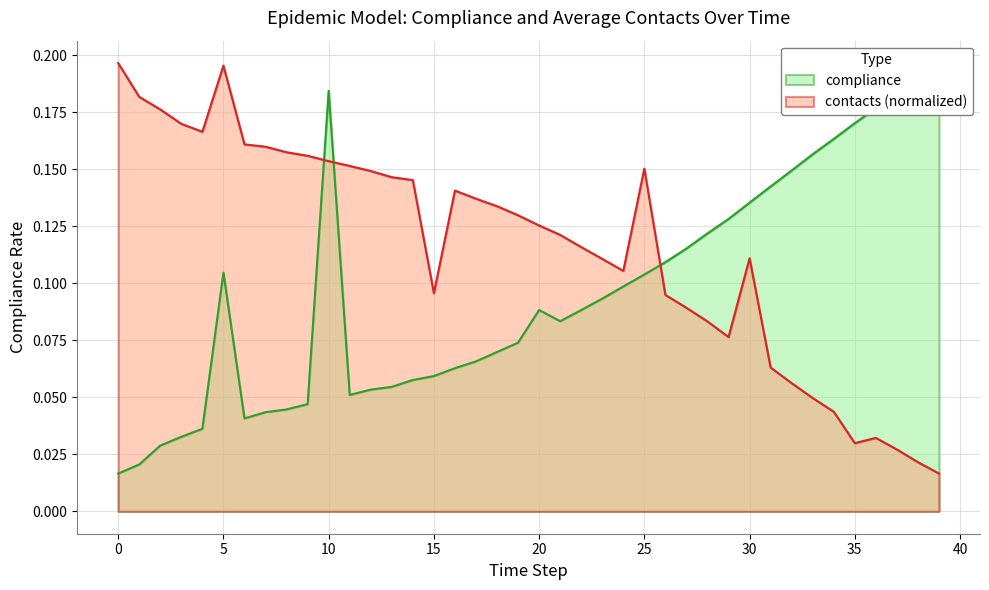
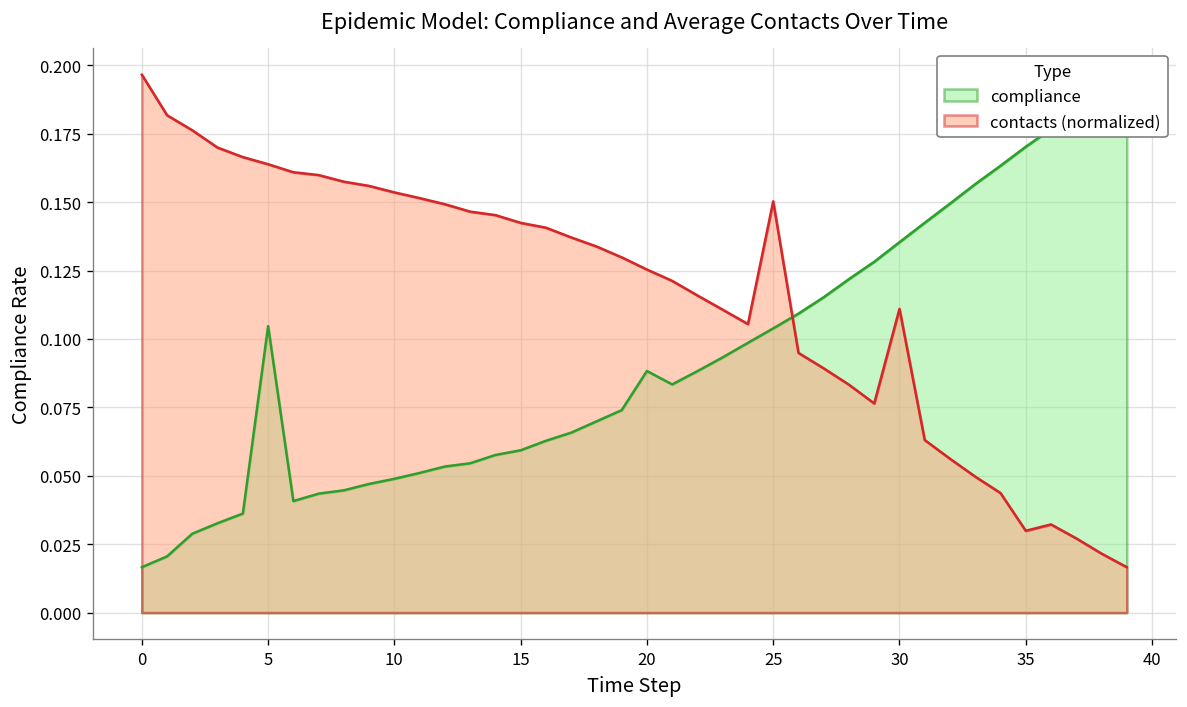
  {
    "compliance": {
      "0": 0.017,
      "5": 0.105,
-     "10": 0.184,
+     "10": 0.049,
      "15": 0.059,
      "20": 0.088,
      "25": 0.104,
      "30": 0.135,
      "35": 0.170
    },
    "contacts (normalized)": {
      "0": 0.197,
-     "5": 0.195,
+     "5": 0.164,
      "10": 0.154,
-     "15": 0.096,
+     "15": 0.142,
      "20": 0.125,
      "25": 0.150,
      "30": 0.111,
      "35": 0.030
    }
  }
